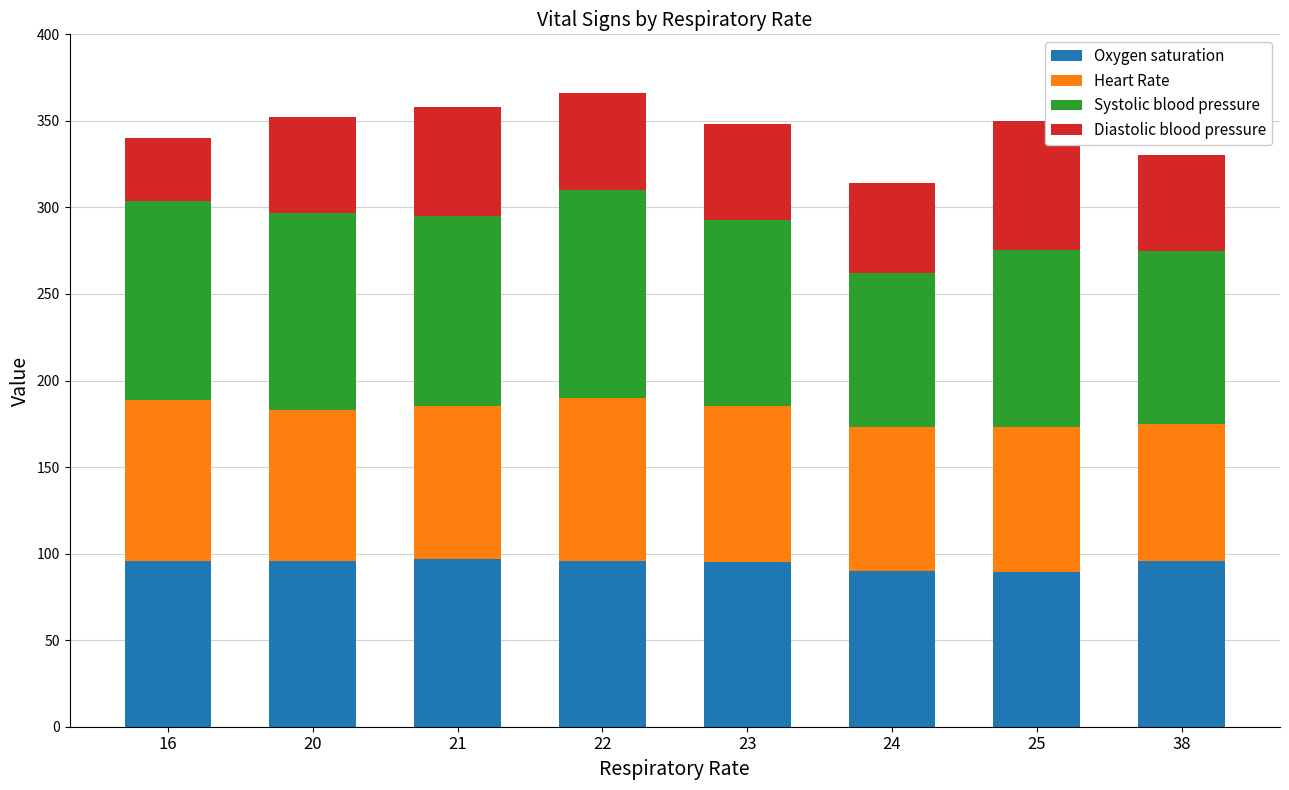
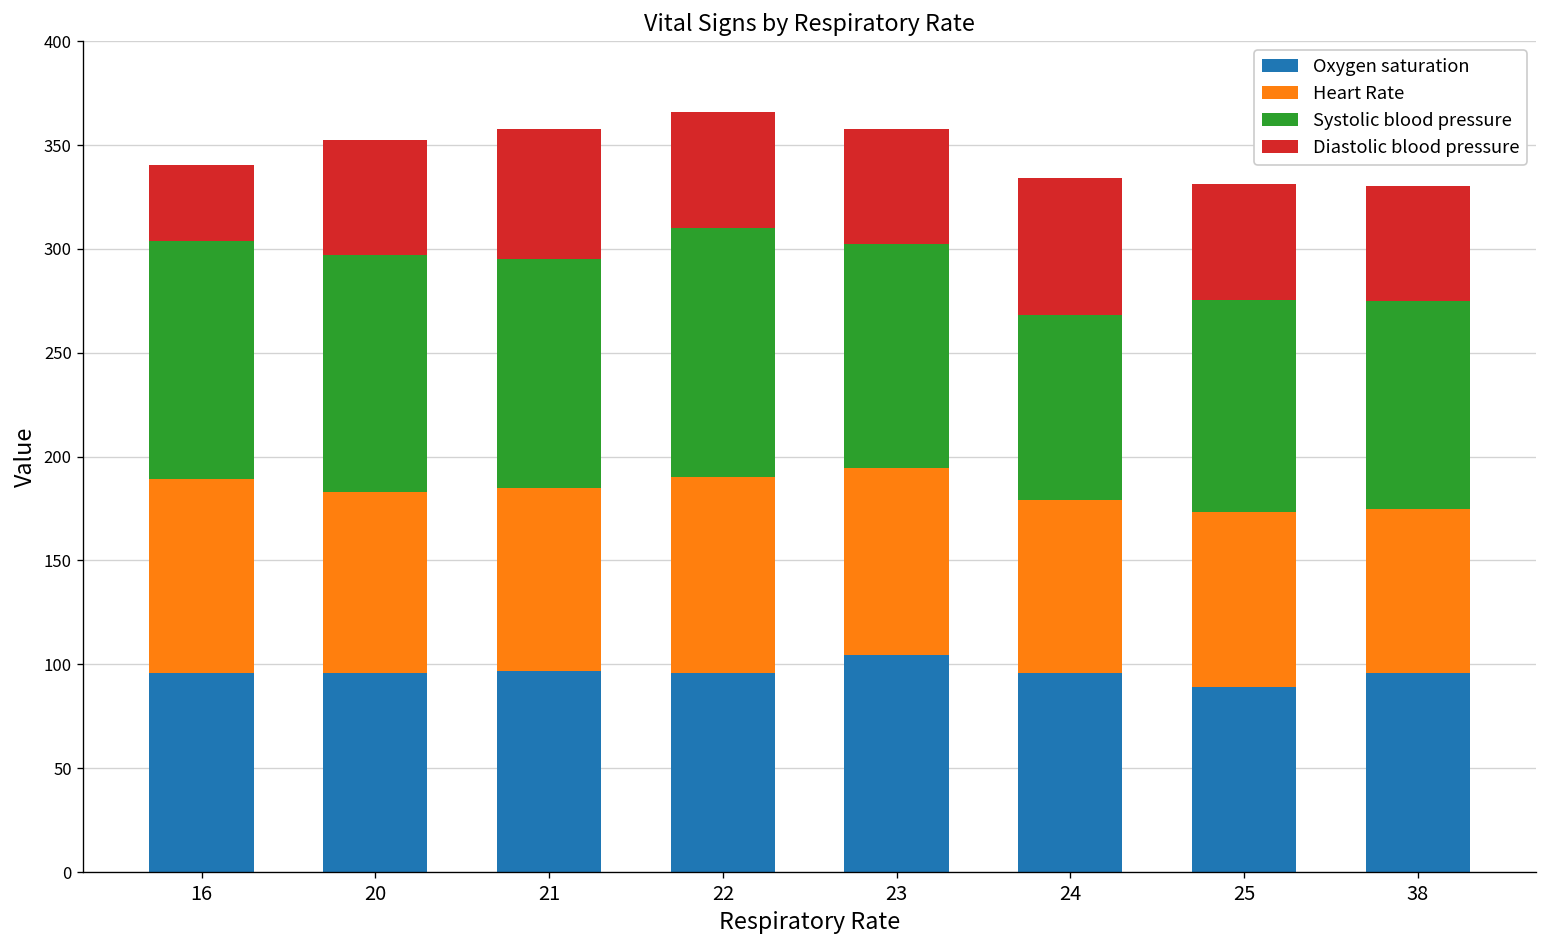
  {
    "Oxygen saturation": {
      "16": 96,
      "20": 96,
      "21": 97,
      "22": 96,
-     "23": 95,
-     "24": 90,
+     "23": 104,
+     "24": 96,
      "25": 89,
      "38": 96
    },
    "Heart Rate": {
      "16": 93,
      "20": 87,
      "21": 88,
      "22": 94,
      "23": 90,
      "24": 83,
      "25": 84,
      "38": 79
    },
    "Systolic blood pressure": {
      "16": 115,
      "20": 114,
      "21": 110,
      "22": 120,
      "23": 108,
      "24": 89,
      "25": 102,
      "38": 100
    },
    "Diastolic blood pressure": {
      "16": 36,
      "20": 55,
      "21": 63,
      "22": 56,
      "23": 55,
-     "24": 52,
-     "25": 75,
+     "24": 66,
+     "25": 56,
      "38": 55
    }
  }
